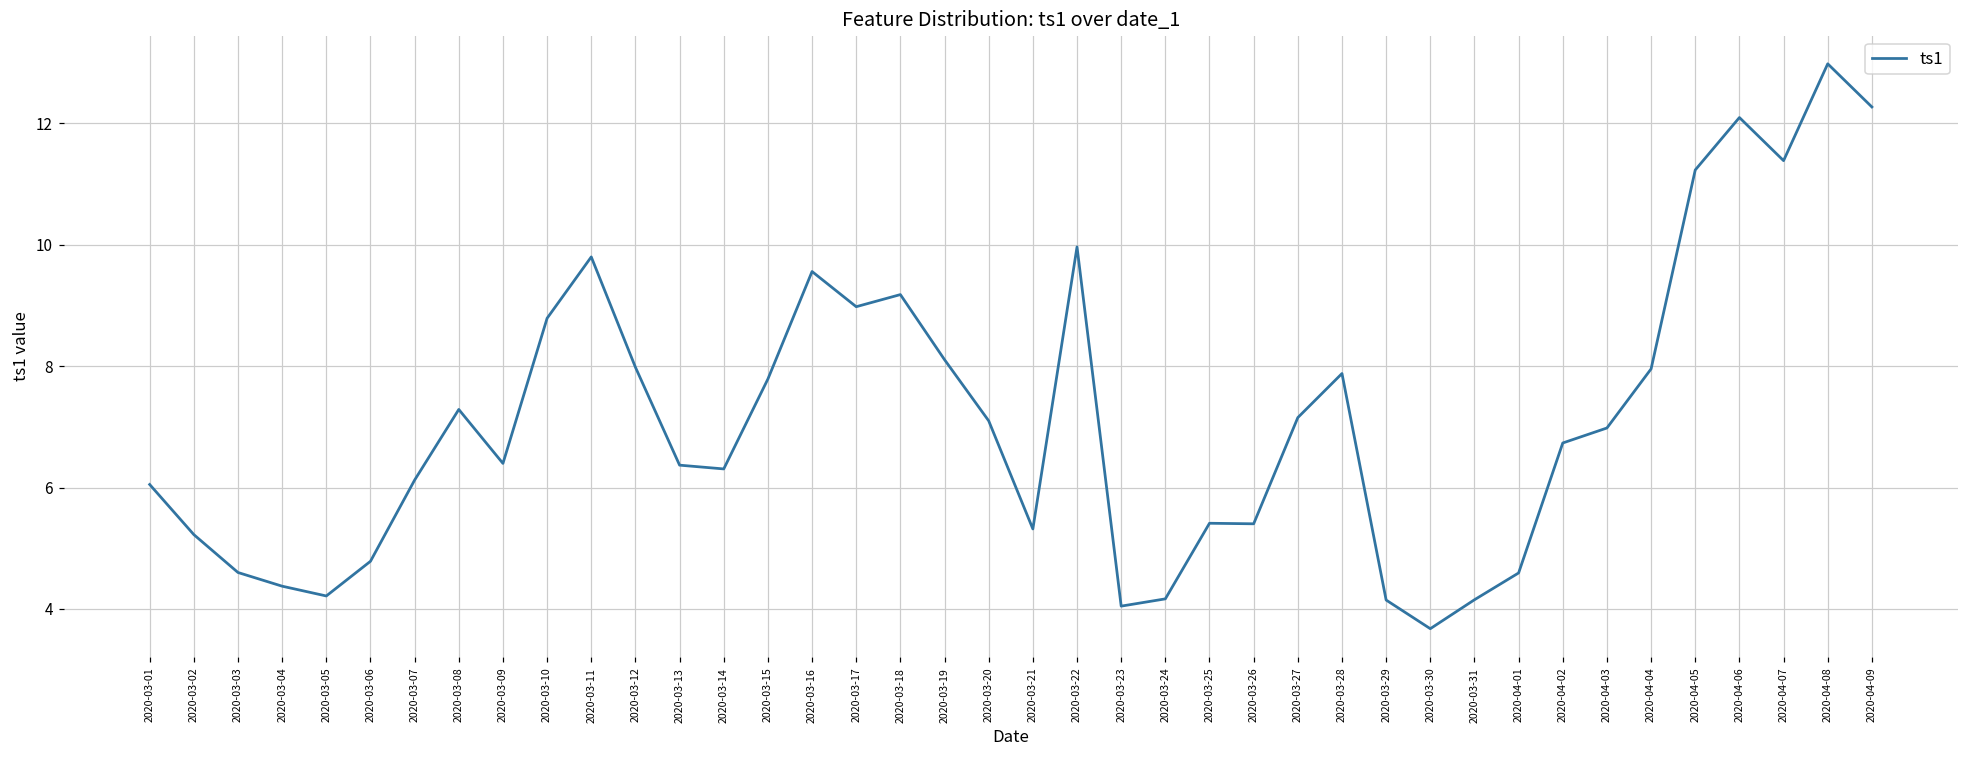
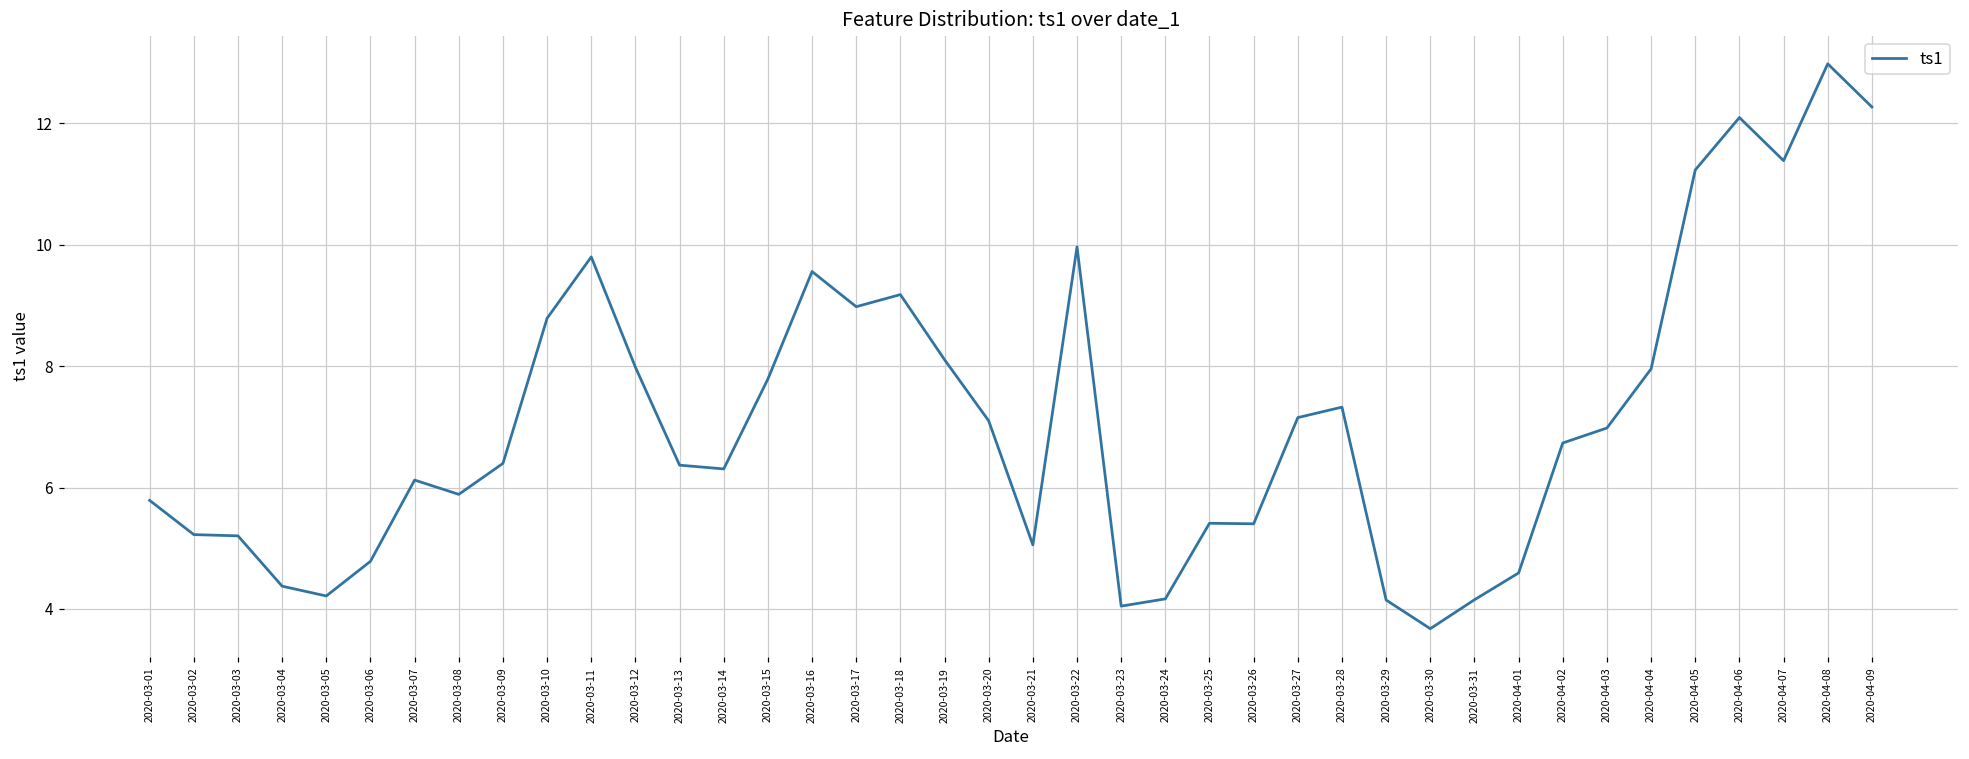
  {
-   "2020-03-01": 6.1,
+   "2020-03-01": 5.8,
    "2020-03-02": 5.2,
-   "2020-03-03": 4.6,
+   "2020-03-03": 5.2,
    "2020-03-04": 4.4,
    "2020-03-05": 4.2,
    "2020-03-06": 4.8,
    "2020-03-07": 6.1,
-   "2020-03-08": 7.3,
+   "2020-03-08": 5.9,
    "2020-03-09": 6.4,
    "2020-03-10": 8.8,
    "2020-03-11": 9.8,
    "2020-03-12": 8.0,
    "2020-03-13": 6.4,
    "2020-03-14": 6.3,
    "2020-03-15": 7.8,
    "2020-03-16": 9.6,
    "2020-03-17": 9.0,
    "2020-03-18": 9.2,
    "2020-03-19": 8.1,
    "2020-03-20": 7.1,
-   "2020-03-21": 5.3,
+   "2020-03-21": 5.1,
    "2020-03-22": 10.0,
    "2020-03-23": 4.0,
    "2020-03-24": 4.2,
    "2020-03-25": 5.4,
    "2020-03-26": 5.4,
    "2020-03-27": 7.2,
-   "2020-03-28": 7.9,
+   "2020-03-28": 7.3,
    "2020-03-29": 4.1,
    "2020-03-30": 3.7,
    "2020-03-31": 4.2,
    "2020-04-01": 4.6,
    "2020-04-02": 6.7,
    "2020-04-03": 7.0,
    "2020-04-04": 8.0,
    "2020-04-05": 11.2,
    "2020-04-06": 12.1,
    "2020-04-07": 11.4,
    "2020-04-08": 13.0,
    "2020-04-09": 12.3
  }
